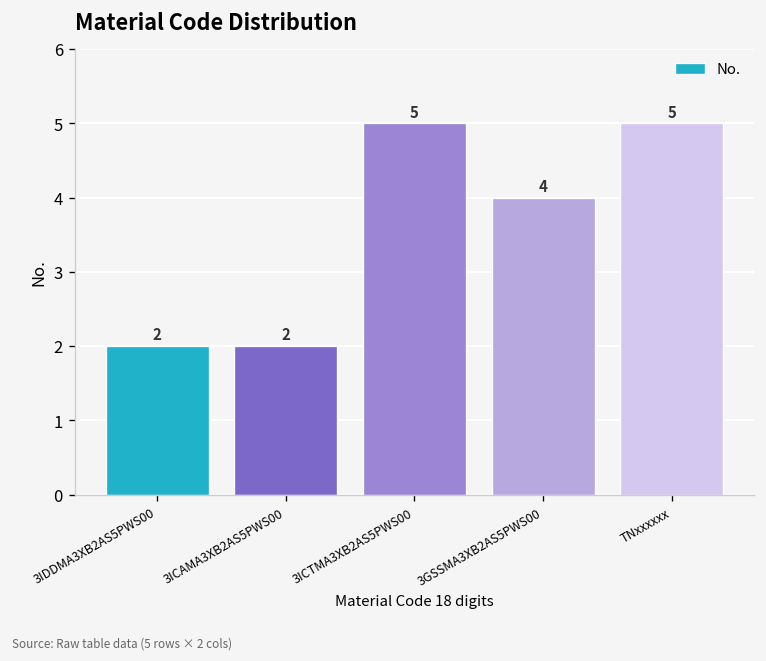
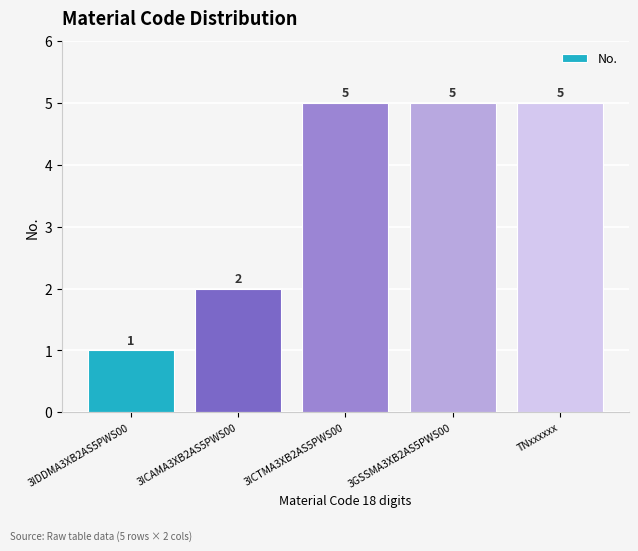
  {
-   "3IDDMA3XB2AS5PWS00": 2,
+   "3IDDMA3XB2AS5PWS00": 1,
    "3ICAMA3XB2AS5PWS00": 2,
    "3ICTMA3XB2AS5PWS00": 5,
-   "3GSSMA3XB2AS5PWS00": 4,
+   "3GSSMA3XB2AS5PWS00": 5,
    "TNxxxxxx": 5
  }
